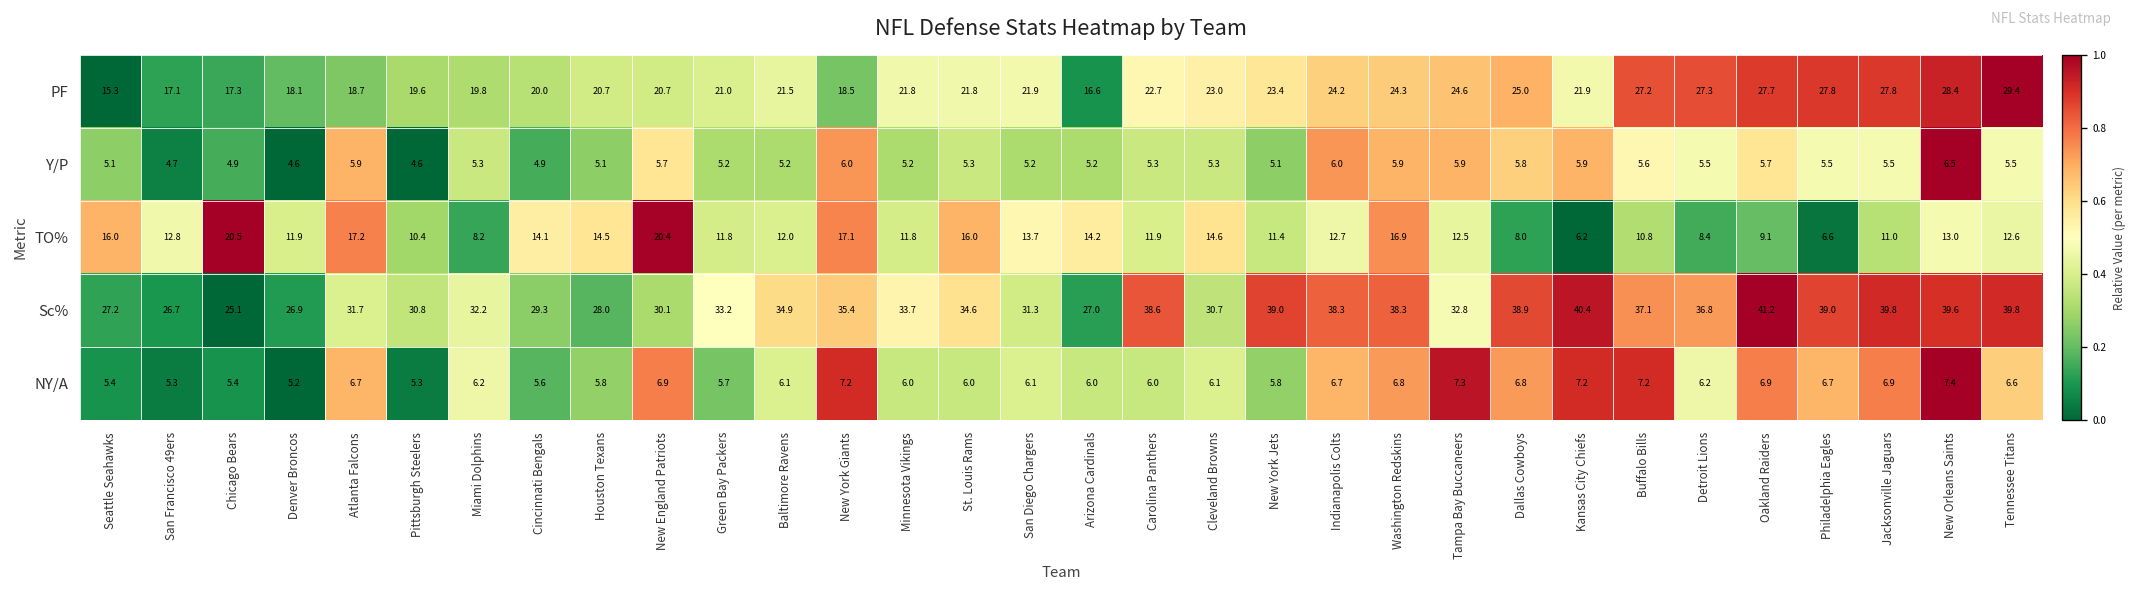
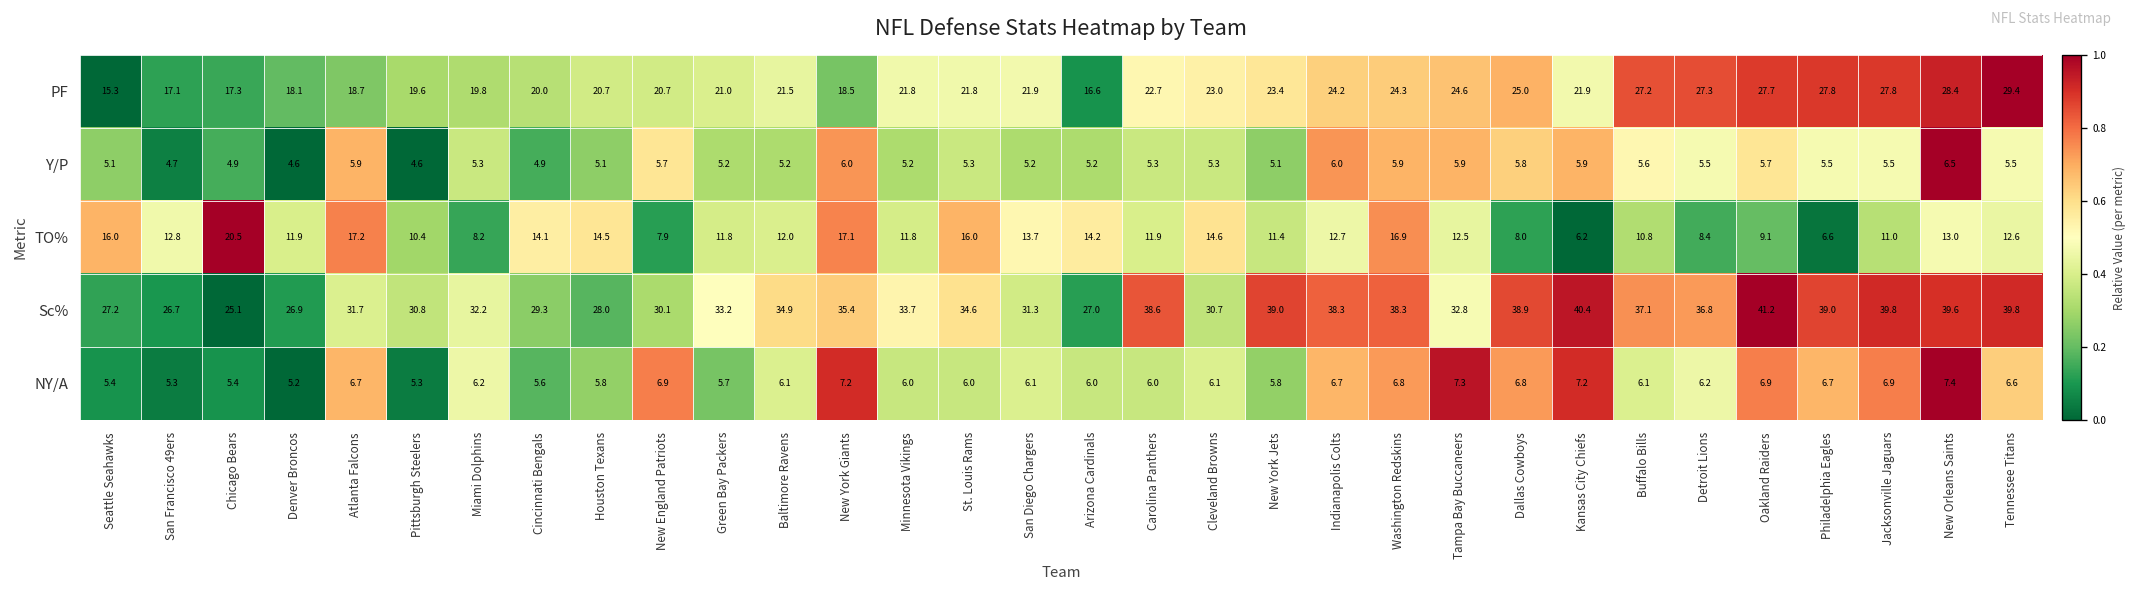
  {
    "PF": {
      "Seattle Seahawks": 15.3,
      "San Francisco 49ers": 17.1,
      "Chicago Bears": 17.3,
      "Denver Broncos": 18.1,
      "Atlanta Falcons": 18.7,
      "Pittsburgh Steelers": 19.6,
      "Miami Dolphins": 19.8,
      "Cincinnati Bengals": 20.0,
      "Houston Texans": 20.7,
      "New England Patriots": 20.7,
      "Green Bay Packers": 21.0,
      "Baltimore Ravens": 21.5,
      "New York Giants": 18.5,
      "Minnesota Vikings": 21.8,
      "St. Louis Rams": 21.8,
      "San Diego Chargers": 21.9,
      "Arizona Cardinals": 16.6,
      "Carolina Panthers": 22.7,
      "Cleveland Browns": 23.0,
      "New York Jets": 23.4,
      "Indianapolis Colts": 24.2,
      "Washington Redskins": 24.3,
      "Tampa Bay Buccaneers": 24.6,
      "Dallas Cowboys": 25.0,
      "Kansas City Chiefs": 21.9,
      "Buffalo Bills": 27.2,
      "Detroit Lions": 27.3,
      "Oakland Raiders": 27.7,
      "Philadelphia Eagles": 27.8,
      "Jacksonville Jaguars": 27.8,
      "New Orleans Saints": 28.4,
      "Tennessee Titans": 29.4
    },
    "Y/P": {
      "Seattle Seahawks": 5.1,
      "San Francisco 49ers": 4.7,
      "Chicago Bears": 4.9,
      "Denver Broncos": 4.6,
      "Atlanta Falcons": 5.9,
      "Pittsburgh Steelers": 4.6,
      "Miami Dolphins": 5.3,
      "Cincinnati Bengals": 4.9,
      "Houston Texans": 5.1,
      "New England Patriots": 5.7,
      "Green Bay Packers": 5.2,
      "Baltimore Ravens": 5.2,
      "New York Giants": 6.0,
      "Minnesota Vikings": 5.2,
      "St. Louis Rams": 5.3,
      "San Diego Chargers": 5.2,
      "Arizona Cardinals": 5.2,
      "Carolina Panthers": 5.3,
      "Cleveland Browns": 5.3,
      "New York Jets": 5.1,
      "Indianapolis Colts": 6.0,
      "Washington Redskins": 5.9,
      "Tampa Bay Buccaneers": 5.9,
      "Dallas Cowboys": 5.8,
      "Kansas City Chiefs": 5.9,
      "Buffalo Bills": 5.6,
      "Detroit Lions": 5.5,
      "Oakland Raiders": 5.7,
      "Philadelphia Eagles": 5.5,
      "Jacksonville Jaguars": 5.5,
      "New Orleans Saints": 6.5,
      "Tennessee Titans": 5.5
    },
    "TO%": {
      "Seattle Seahawks": 16.0,
      "San Francisco 49ers": 12.8,
      "Chicago Bears": 20.5,
      "Denver Broncos": 11.9,
      "Atlanta Falcons": 17.2,
      "Pittsburgh Steelers": 10.4,
      "Miami Dolphins": 8.2,
      "Cincinnati Bengals": 14.1,
      "Houston Texans": 14.5,
-     "New England Patriots": 20.4,
+     "New England Patriots": 7.9,
      "Green Bay Packers": 11.8,
      "Baltimore Ravens": 12.0,
      "New York Giants": 17.1,
      "Minnesota Vikings": 11.8,
      "St. Louis Rams": 16.0,
      "San Diego Chargers": 13.7,
      "Arizona Cardinals": 14.2,
      "Carolina Panthers": 11.9,
      "Cleveland Browns": 14.6,
      "New York Jets": 11.4,
      "Indianapolis Colts": 12.7,
      "Washington Redskins": 16.9,
      "Tampa Bay Buccaneers": 12.5,
      "Dallas Cowboys": 8.0,
      "Kansas City Chiefs": 6.2,
      "Buffalo Bills": 10.8,
      "Detroit Lions": 8.4,
      "Oakland Raiders": 9.1,
      "Philadelphia Eagles": 6.6,
      "Jacksonville Jaguars": 11.0,
      "New Orleans Saints": 13.0,
      "Tennessee Titans": 12.6
    },
    "Sc%": {
      "Seattle Seahawks": 27.2,
      "San Francisco 49ers": 26.7,
      "Chicago Bears": 25.1,
      "Denver Broncos": 26.9,
      "Atlanta Falcons": 31.7,
      "Pittsburgh Steelers": 30.8,
      "Miami Dolphins": 32.2,
      "Cincinnati Bengals": 29.3,
      "Houston Texans": 28.0,
      "New England Patriots": 30.1,
      "Green Bay Packers": 33.2,
      "Baltimore Ravens": 34.9,
      "New York Giants": 35.4,
      "Minnesota Vikings": 33.7,
      "St. Louis Rams": 34.6,
      "San Diego Chargers": 31.3,
      "Arizona Cardinals": 27.0,
      "Carolina Panthers": 38.6,
      "Cleveland Browns": 30.7,
      "New York Jets": 39.0,
      "Indianapolis Colts": 38.3,
      "Washington Redskins": 38.3,
      "Tampa Bay Buccaneers": 32.8,
      "Dallas Cowboys": 38.9,
      "Kansas City Chiefs": 40.4,
      "Buffalo Bills": 37.1,
      "Detroit Lions": 36.8,
      "Oakland Raiders": 41.2,
      "Philadelphia Eagles": 39.0,
      "Jacksonville Jaguars": 39.8,
      "New Orleans Saints": 39.6,
      "Tennessee Titans": 39.8
    },
    "NY/A": {
      "Seattle Seahawks": 5.4,
      "San Francisco 49ers": 5.3,
      "Chicago Bears": 5.4,
      "Denver Broncos": 5.2,
      "Atlanta Falcons": 6.7,
      "Pittsburgh Steelers": 5.3,
      "Miami Dolphins": 6.2,
      "Cincinnati Bengals": 5.6,
      "Houston Texans": 5.8,
      "New England Patriots": 6.9,
      "Green Bay Packers": 5.7,
      "Baltimore Ravens": 6.1,
      "New York Giants": 7.2,
      "Minnesota Vikings": 6.0,
      "St. Louis Rams": 6.0,
      "San Diego Chargers": 6.1,
      "Arizona Cardinals": 6.0,
      "Carolina Panthers": 6.0,
      "Cleveland Browns": 6.1,
      "New York Jets": 5.8,
      "Indianapolis Colts": 6.7,
      "Washington Redskins": 6.8,
      "Tampa Bay Buccaneers": 7.3,
      "Dallas Cowboys": 6.8,
      "Kansas City Chiefs": 7.2,
-     "Buffalo Bills": 7.2,
+     "Buffalo Bills": 6.1,
      "Detroit Lions": 6.2,
      "Oakland Raiders": 6.9,
      "Philadelphia Eagles": 6.7,
      "Jacksonville Jaguars": 6.9,
      "New Orleans Saints": 7.4,
      "Tennessee Titans": 6.6
    }
  }
